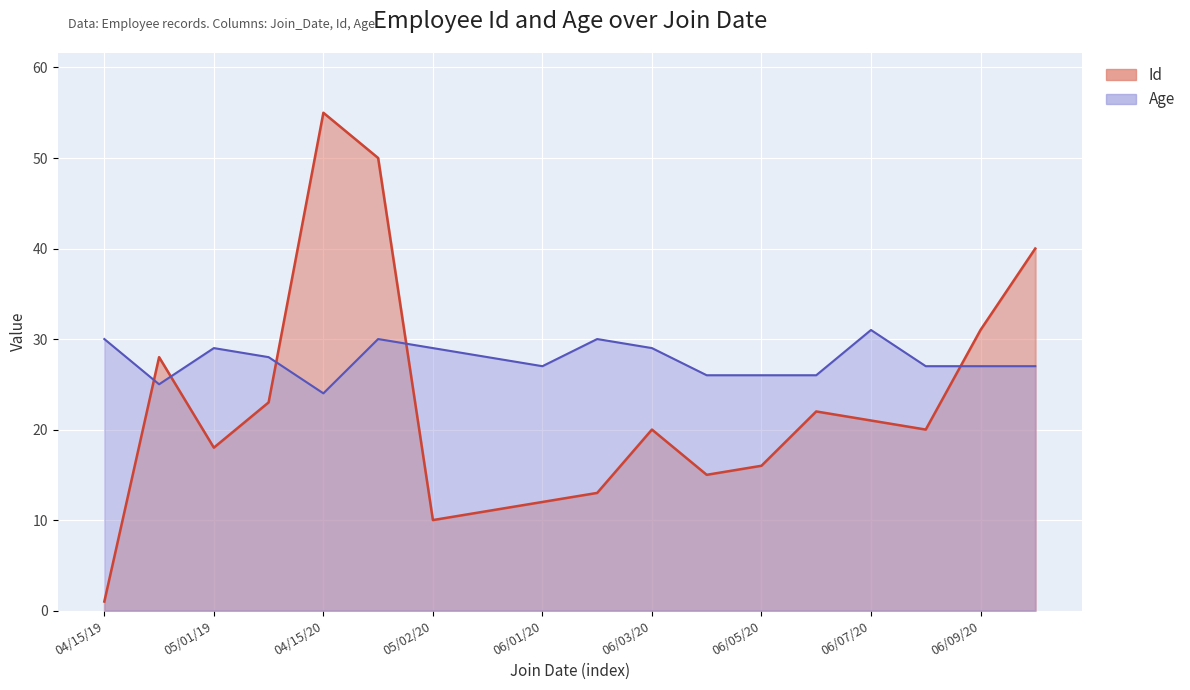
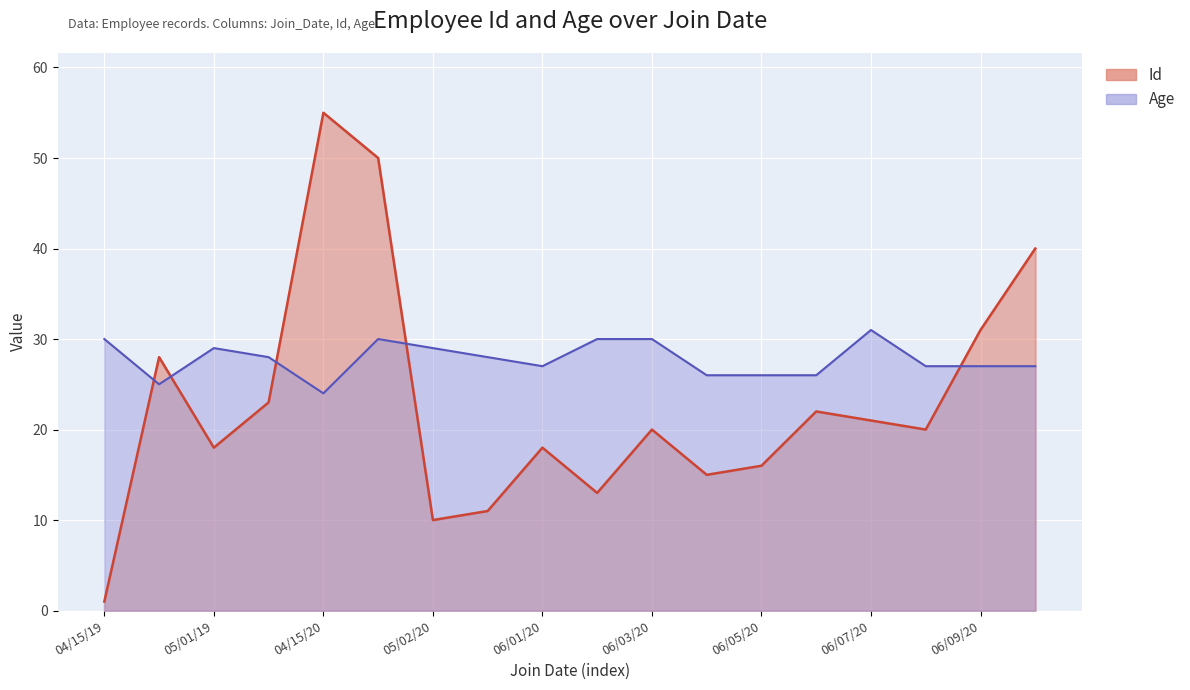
  {
    "Id": {
      "04/15/19": 1,
      "04/15/20": 55,
-     "06/01/20": 12,
+     "06/01/20": 18,
      "06/03/20": 20,
      "06/07/20": 21,
      "06/09/20": 31
    },
    "Age": {
      "04/15/19": 30,
      "04/15/20": 24,
      "06/01/20": 27,
-     "06/03/20": 29,
+     "06/03/20": 30,
      "06/07/20": 31,
      "06/09/20": 27
    }
  }
